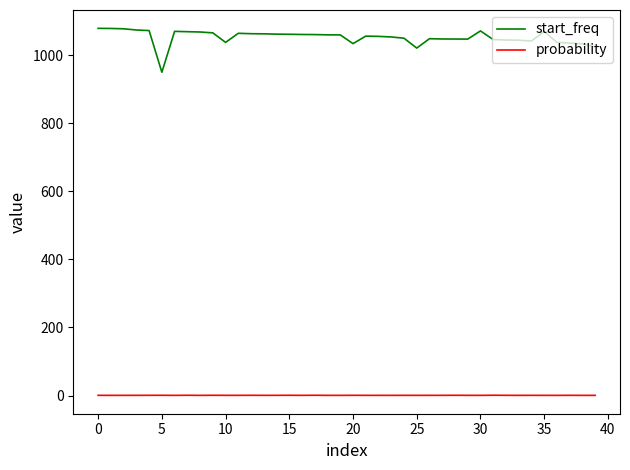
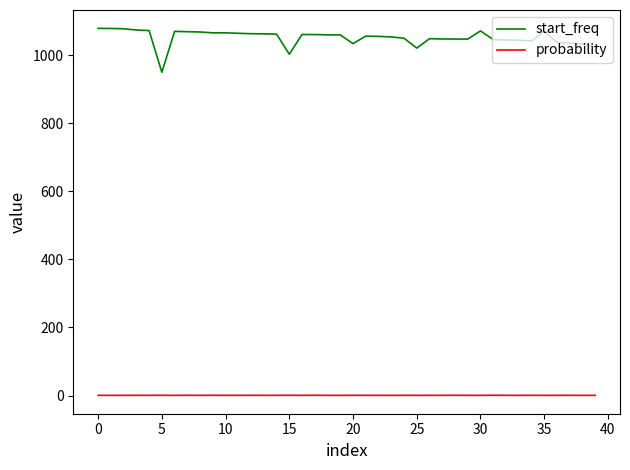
  {
    "start_freq": {
      "0": 1080,
      "5": 950,
-     "10": 1040,
-     "15": 1060,
+     "10": 1070,
+     "15": 1000,
      "20": 1030,
      "25": 1020,
      "30": 1070
    },
    "probability": {
      "0": 0,
      "5": 0,
      "10": 0,
      "15": 0,
      "20": 0,
      "25": 0,
      "30": 0,
      "35": 0
    }
  }
